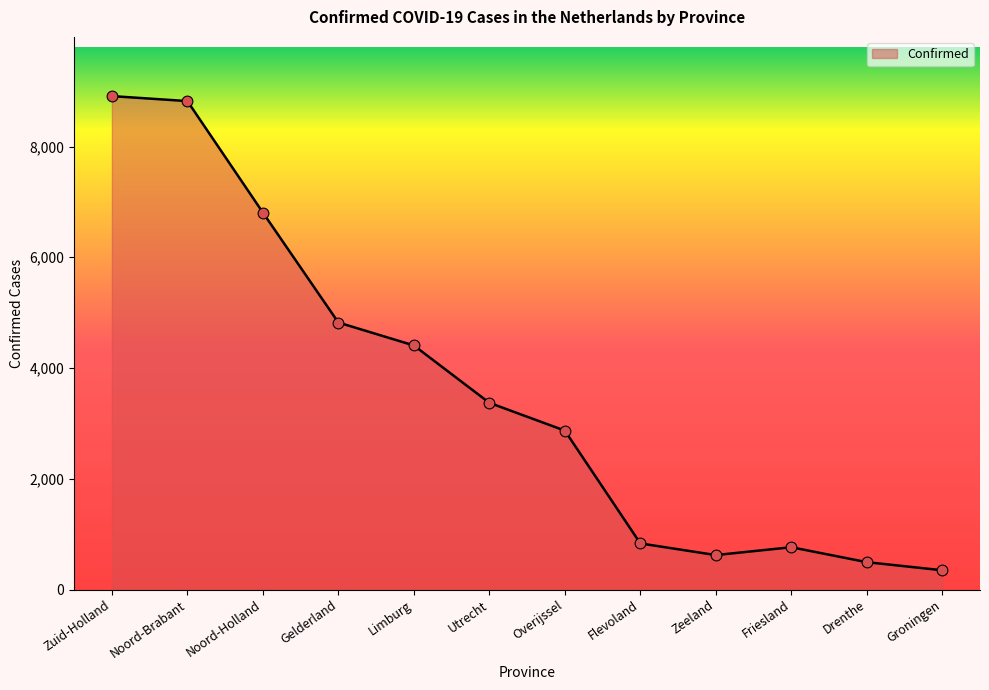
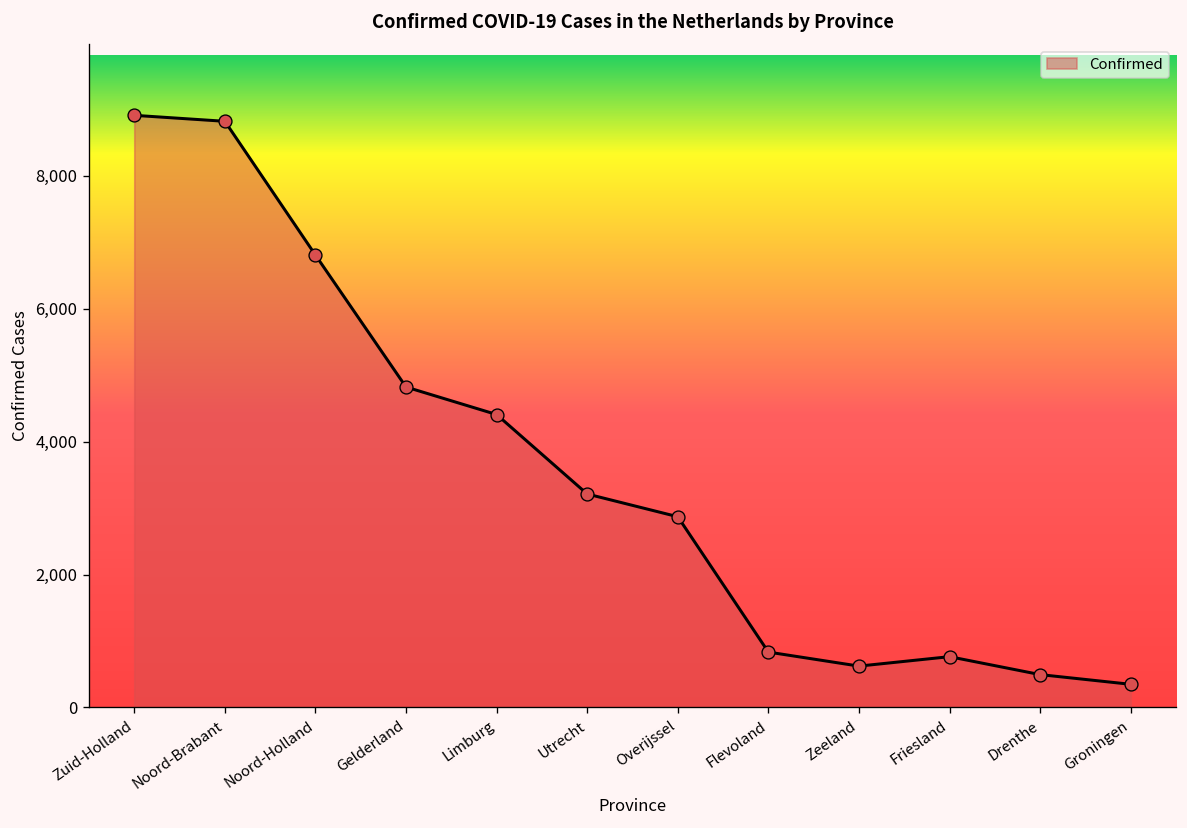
  {
    "Zuid-Holland": "8,900",
    "Noord-Brabant": "8,800",
    "Noord-Holland": "6,800",
    "Gelderland": "4,800",
    "Limburg": "4,400",
-   "Utrecht": "3,400",
+   "Utrecht": "3,200",
    "Overijssel": "2,900",
    "Flevoland": "800",
    "Zeeland": "600",
    "Friesland": "800",
    "Drenthe": "500",
    "Groningen": "300"
  }
